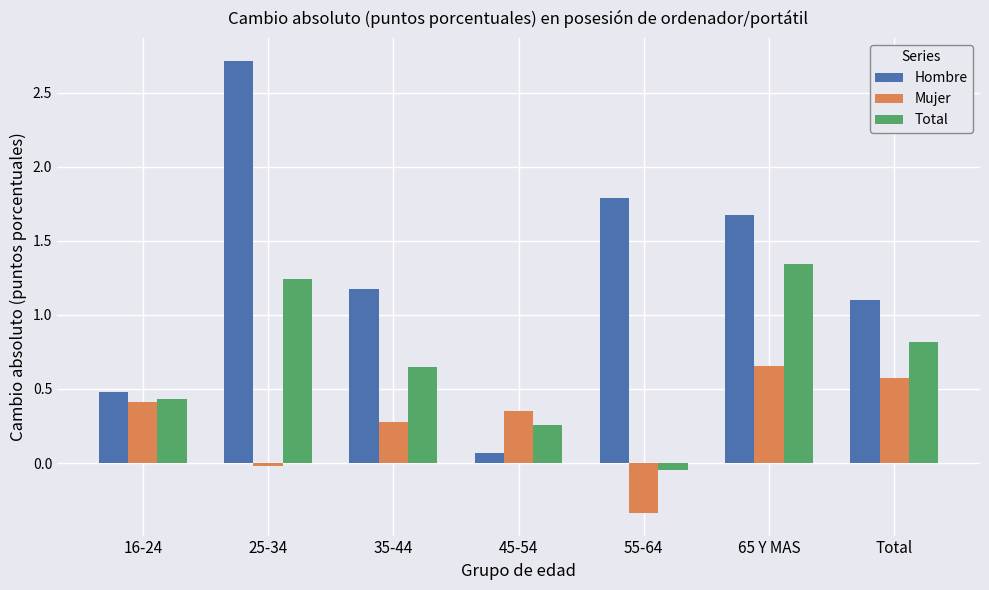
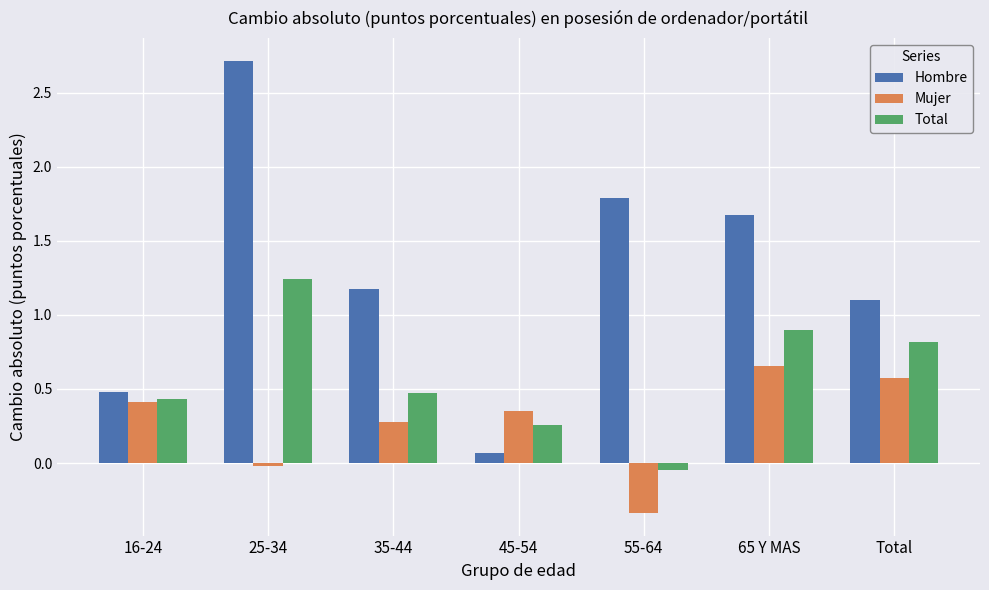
  {
    "Hombre": {
      "16-24": 0.48,
      "25-34": 2.72,
      "35-44": 1.17,
      "45-54": 0.07,
      "55-64": 1.79,
      "65 Y MAS": 1.67,
      "Total": 1.10
    },
    "Mujer": {
      "16-24": 0.41,
      "25-34": -0.02,
      "35-44": 0.28,
      "45-54": 0.35,
      "55-64": -0.34,
      "65 Y MAS": 0.65,
      "Total": 0.58
    },
    "Total": {
      "16-24": 0.43,
      "25-34": 1.24,
-     "35-44": 0.65,
+     "35-44": 0.47,
      "45-54": 0.26,
      "55-64": -0.05,
-     "65 Y MAS": 1.35,
+     "65 Y MAS": 0.90,
      "Total": 0.82
    }
  }
